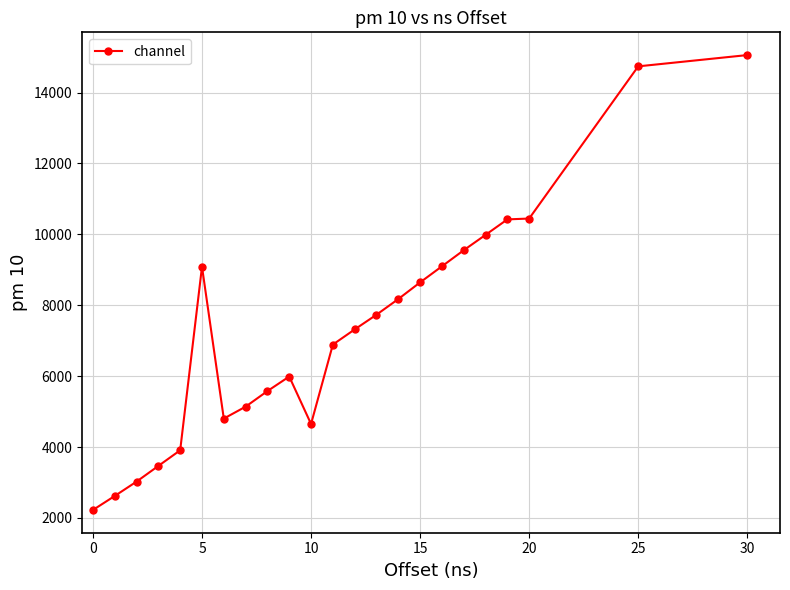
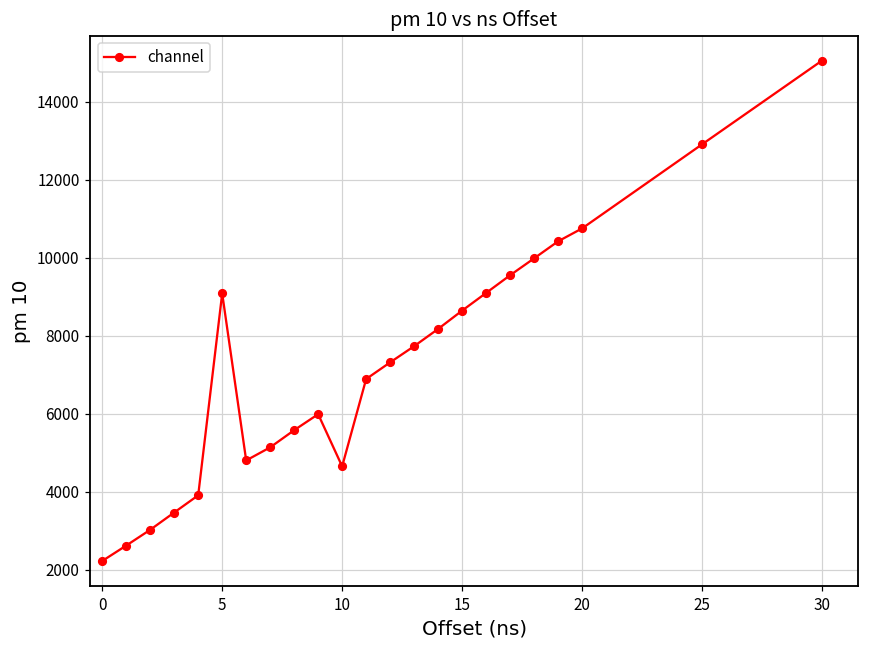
  {
    "0": 2200,
    "5": 9100,
    "10": 4700,
    "15": 8600,
-   "20": 10400,
-   "25": 14700,
+   "20": 10800,
+   "25": 12900,
    "30": 15100
  }
